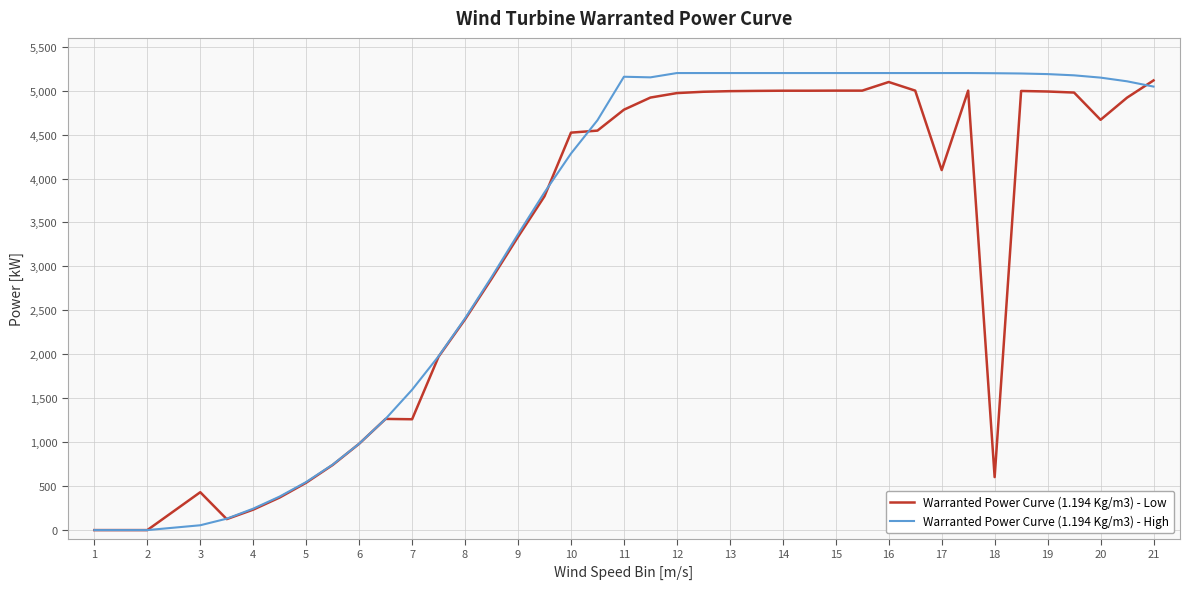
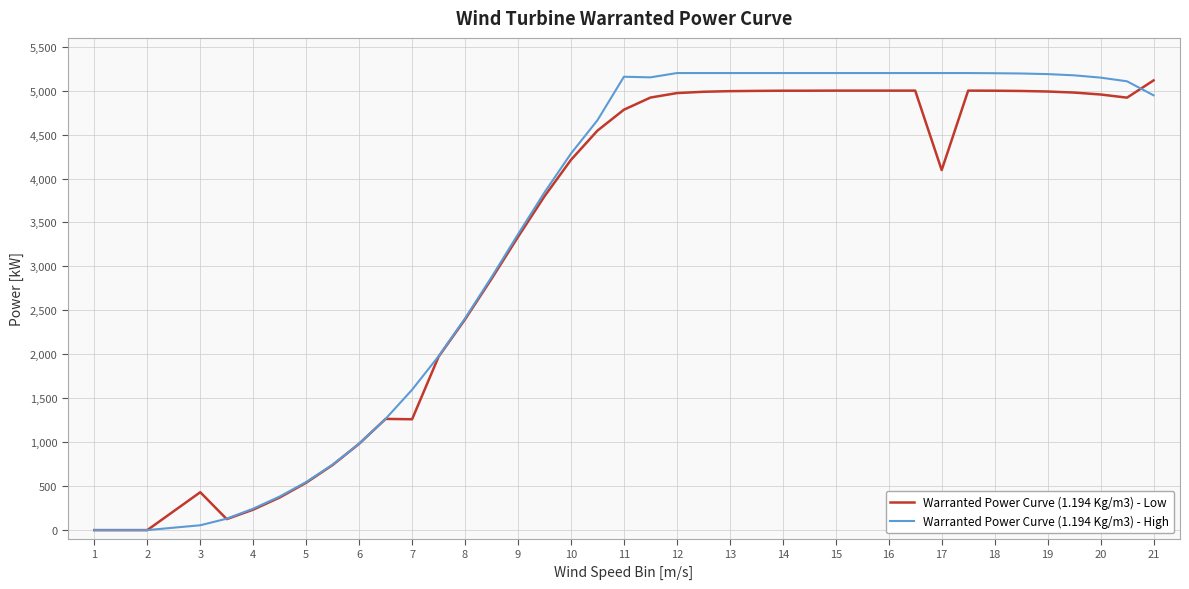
  {
    "Warranted Power Curve (1.194 Kg/m3) - Low": {
      "3": "400",
      "7": "1,300",
      "9": "3,300",
-     "10": "4,500",
+     "10": "4,200",
      "11": "4,800",
      "12": "5,000",
      "13": "5,000",
      "14": "5,000",
      "15": "5,000",
-     "16": "5,100",
+     "16": "5,000",
      "17": "4,100",
-     "18": "600",
+     "18": "5,000",
      "19": "5,000",
-     "20": "4,700",
+     "20": "5,000",
      "21": "5,100"
    },
    "Warranted Power Curve (1.194 Kg/m3) - High": {
      "3": "100",
      "7": "1,600",
      "9": "3,400",
      "10": "4,300",
      "11": "5,200",
      "12": "5,200",
      "13": "5,200",
      "14": "5,200",
      "15": "5,200",
      "16": "5,200",
      "17": "5,200",
      "18": "5,200",
      "19": "5,200",
      "20": "5,100",
-     "21": "5,000"
+     "21": "4,900"
    }
  }
